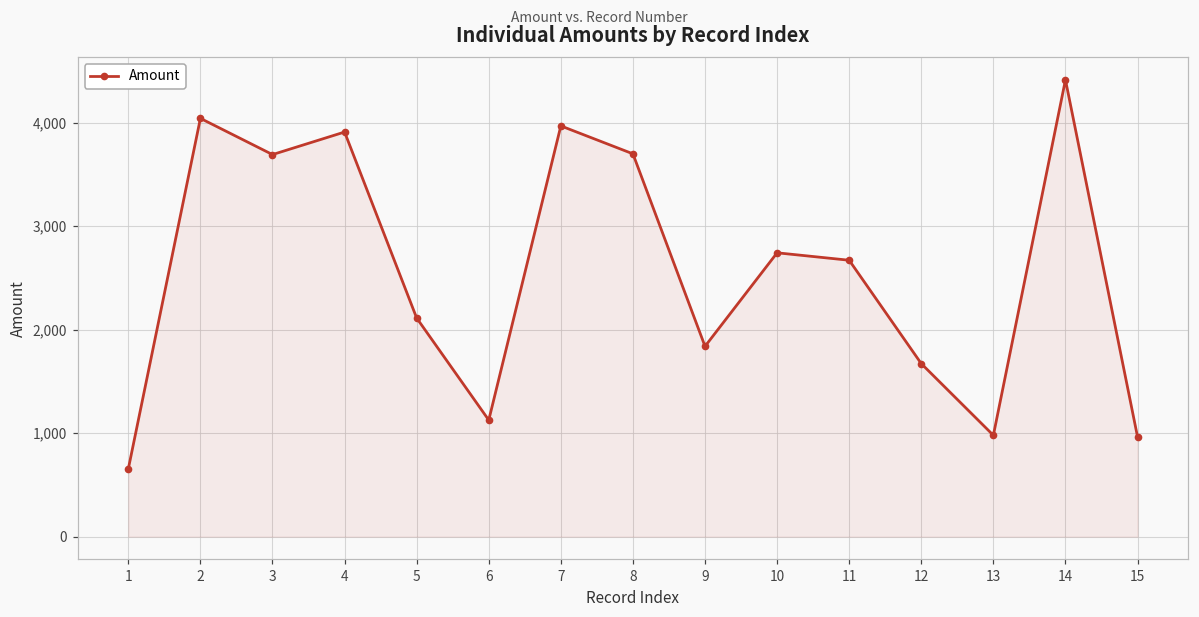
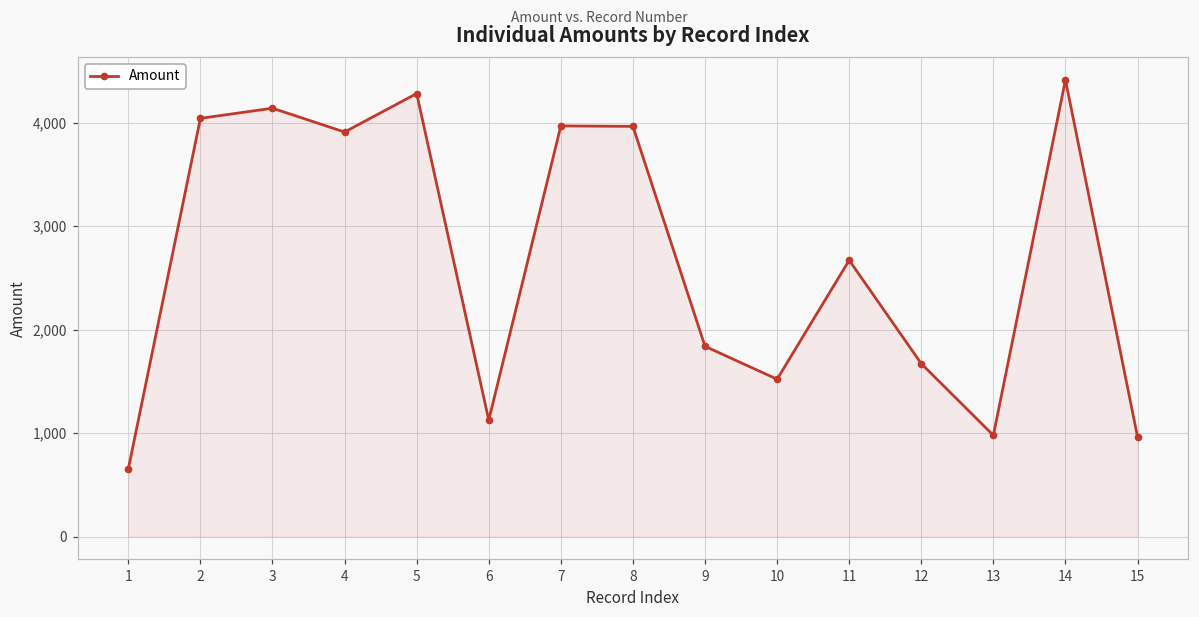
  {
    "1": "700",
    "2": "4,000",
-   "3": "3,700",
+   "3": "4,100",
    "4": "3,900",
-   "5": "2,100",
+   "5": "4,300",
    "6": "1,100",
    "7": "4,000",
-   "8": "3,700",
+   "8": "4,000",
    "9": "1,800",
-   "10": "2,700",
+   "10": "1,500",
    "11": "2,700",
    "12": "1,700",
    "13": "1,000",
    "14": "4,400",
    "15": "1,000"
  }
